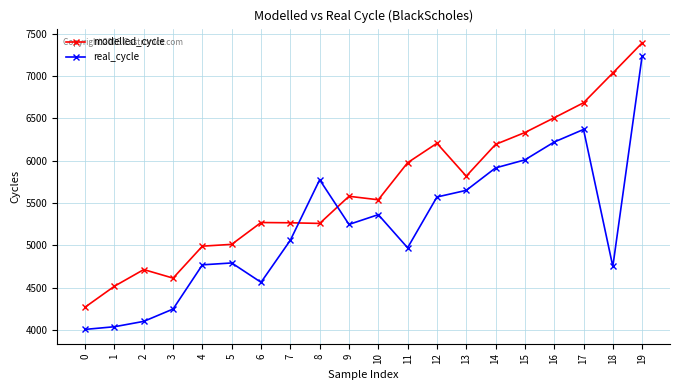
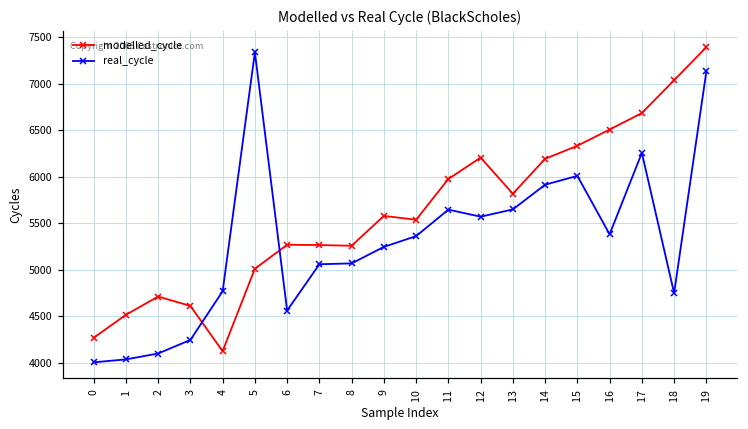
  {
    "modelled_cycle": {
      "0": 4300,
      "1": 4500,
      "2": 4700,
      "3": 4600,
-     "4": 5000,
+     "4": 4100,
      "5": 5000,
      "6": 5300,
      "7": 5300,
      "8": 5300,
      "9": 5600,
      "10": 5500,
      "11": 6000,
      "12": 6200,
      "13": 5800,
      "14": 6200,
      "15": 6300,
      "16": 6500,
      "17": 6700,
      "18": 7000,
      "19": 7400
    },
    "real_cycle": {
      "0": 4000,
      "1": 4000,
      "2": 4100,
      "3": 4200,
      "4": 4800,
-     "5": 4800,
+     "5": 7300,
      "6": 4600,
      "7": 5100,
-     "8": 5800,
+     "8": 5100,
      "9": 5200,
      "10": 5400,
-     "11": 5000,
+     "11": 5600,
      "12": 5600,
      "13": 5700,
      "14": 5900,
      "15": 6000,
-     "16": 6200,
-     "17": 6400,
+     "16": 5400,
+     "17": 6300,
      "18": 4800,
-     "19": 7200
+     "19": 7100
    }
  }
